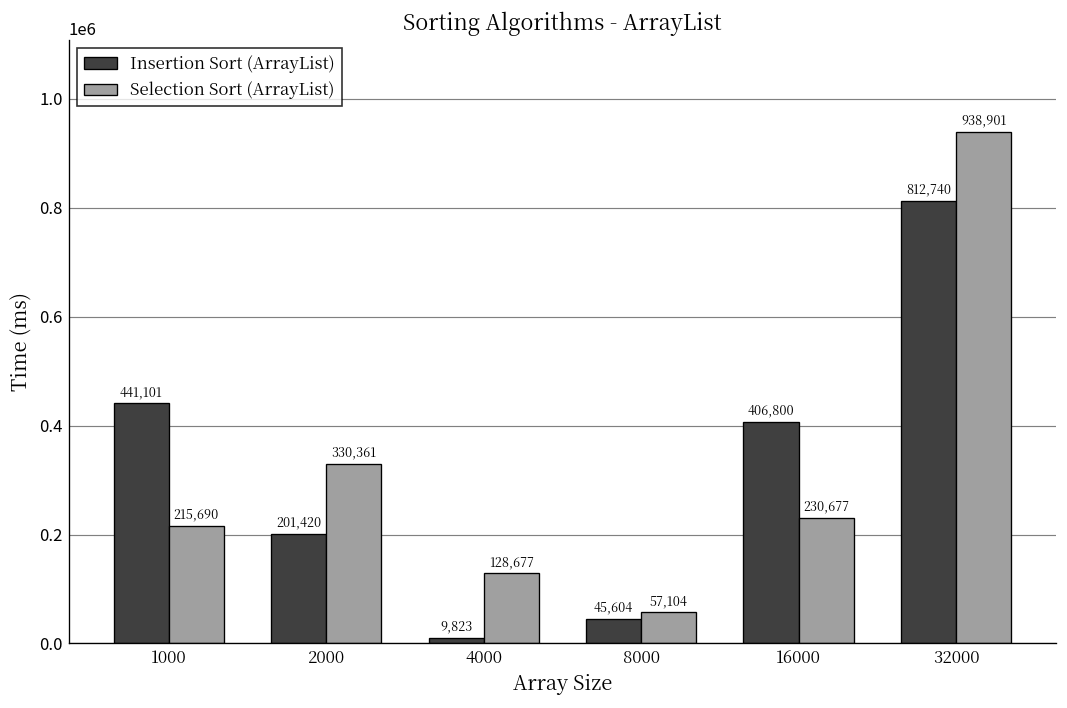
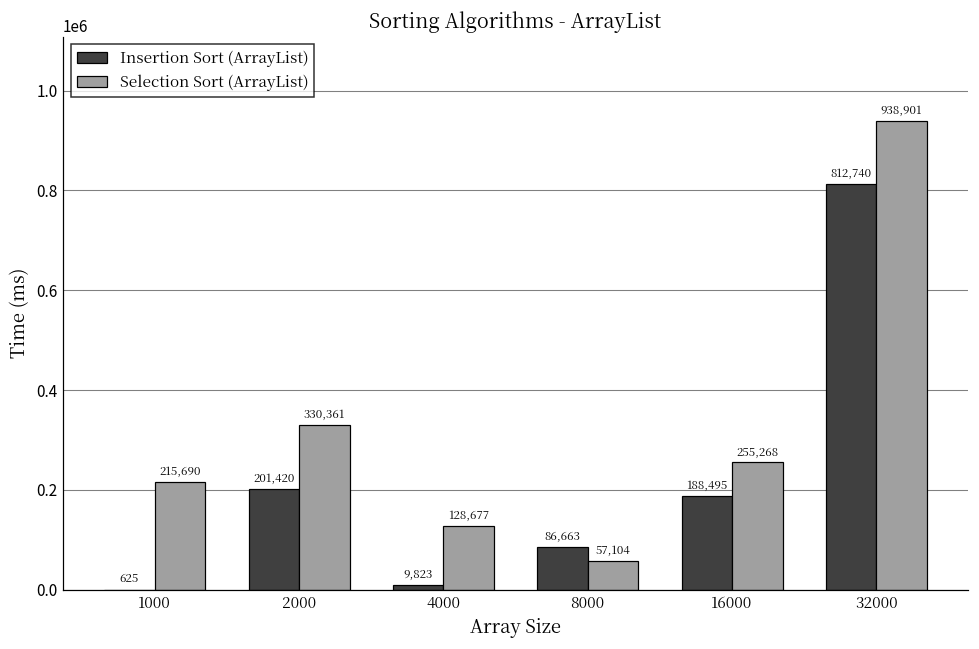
  {
    "Insertion Sort (ArrayList)": {
-     "1000": "441,101",
+     "1000": "625",
      "2000": "201,420",
      "4000": "9,823",
-     "8000": "45,604",
-     "16000": "406,800",
+     "8000": "86,663",
+     "16000": "188,495",
      "32000": "812,740"
    },
    "Selection Sort (ArrayList)": {
      "1000": "215,690",
      "2000": "330,361",
      "4000": "128,677",
      "8000": "57,104",
-     "16000": "230,677",
+     "16000": "255,268",
      "32000": "938,901"
    }
  }
